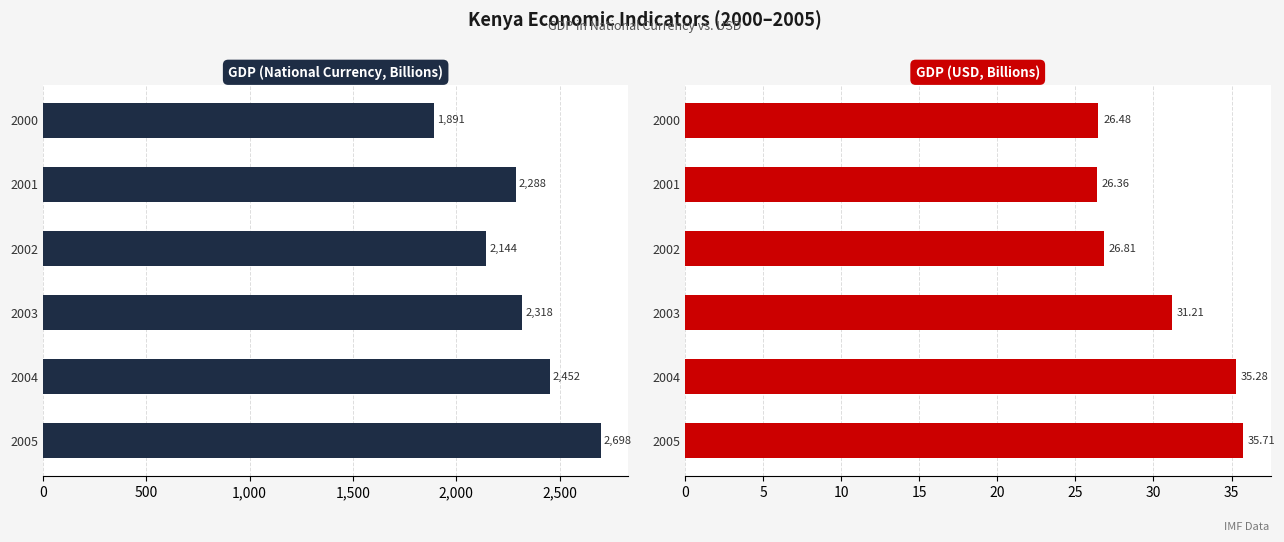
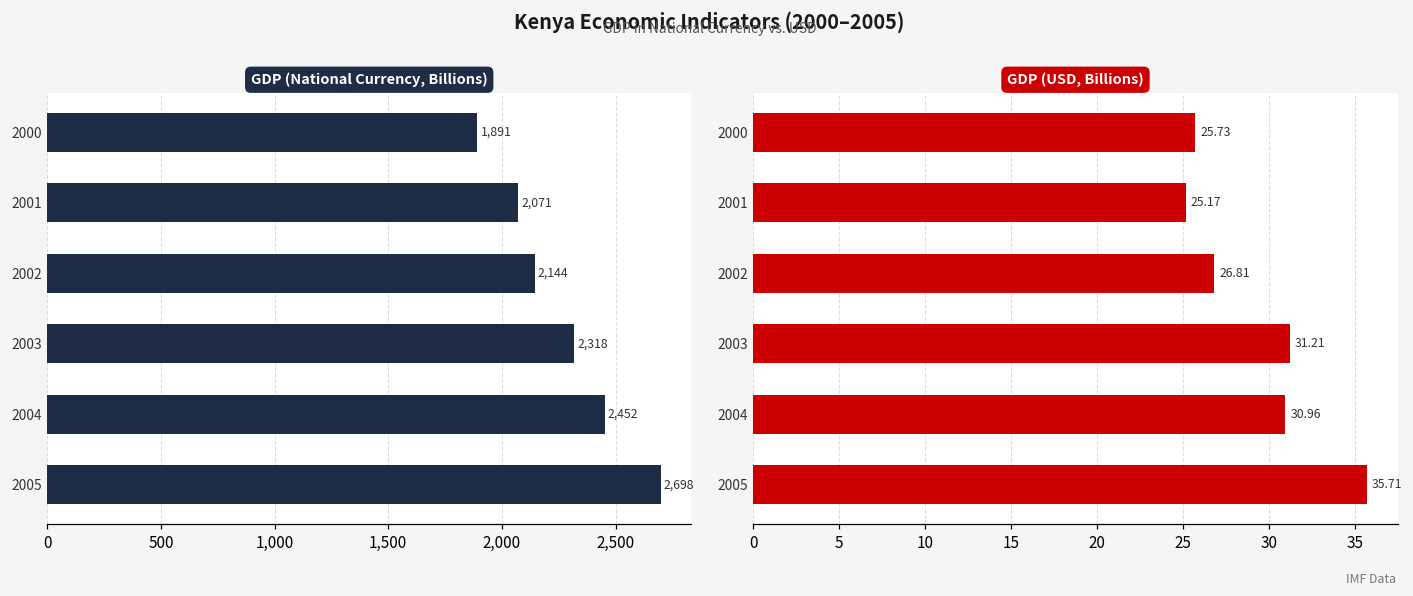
  {
    "GDP (National Currency, Billions)": {
      "2000": "1,891",
-     "2001": "2,288",
+     "2001": "2,071",
      "2002": "2,144",
      "2003": "2,318",
      "2004": "2,452",
      "2005": "2,698"
    },
    "GDP (USD, Billions)": {
-     "2000": "26.48",
-     "2001": "26.36",
+     "2000": "25.73",
+     "2001": "25.17",
      "2002": "26.81",
      "2003": "31.21",
-     "2004": "35.28",
+     "2004": "30.96",
      "2005": "35.71"
    }
  }
